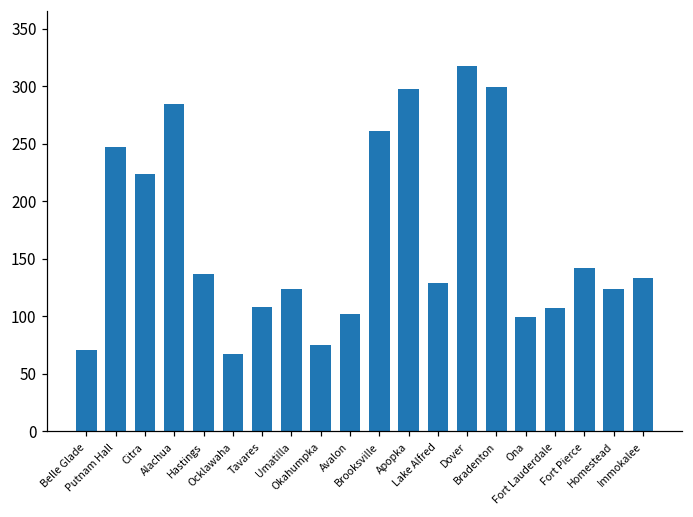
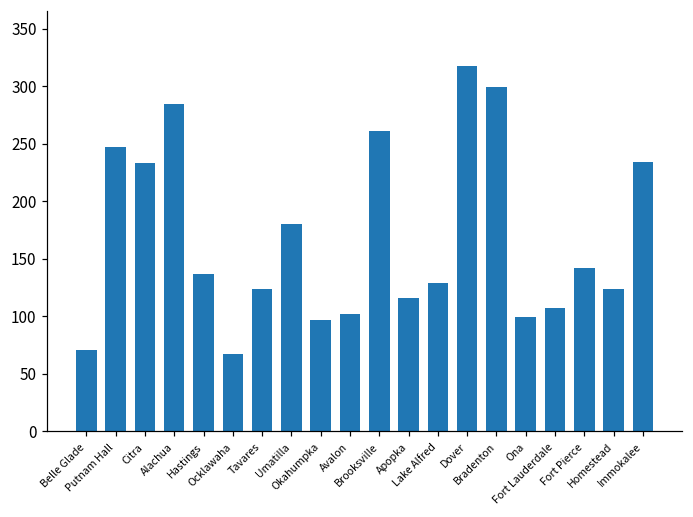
  {
    "Belle Glade": 71,
    "Putnam Hall": 247,
-   "Citra": 224,
+   "Citra": 234,
    "Alachua": 284,
    "Hastings": 137,
    "Ocklawaha": 67,
-   "Tavares": 108,
-   "Umatilla": 124,
-   "Okahumpka": 75,
+   "Tavares": 124,
+   "Umatilla": 180,
+   "Okahumpka": 97,
    "Avalon": 102,
    "Brooksville": 261,
-   "Apopka": 298,
+   "Apopka": 116,
    "Lake Alfred": 129,
    "Dover": 318,
    "Bradenton": 299,
    "Ona": 99,
    "Fort Lauderdale": 107,
    "Fort Pierce": 142,
    "Homestead": 124,
-   "Immokalee": 133
+   "Immokalee": 234
  }
